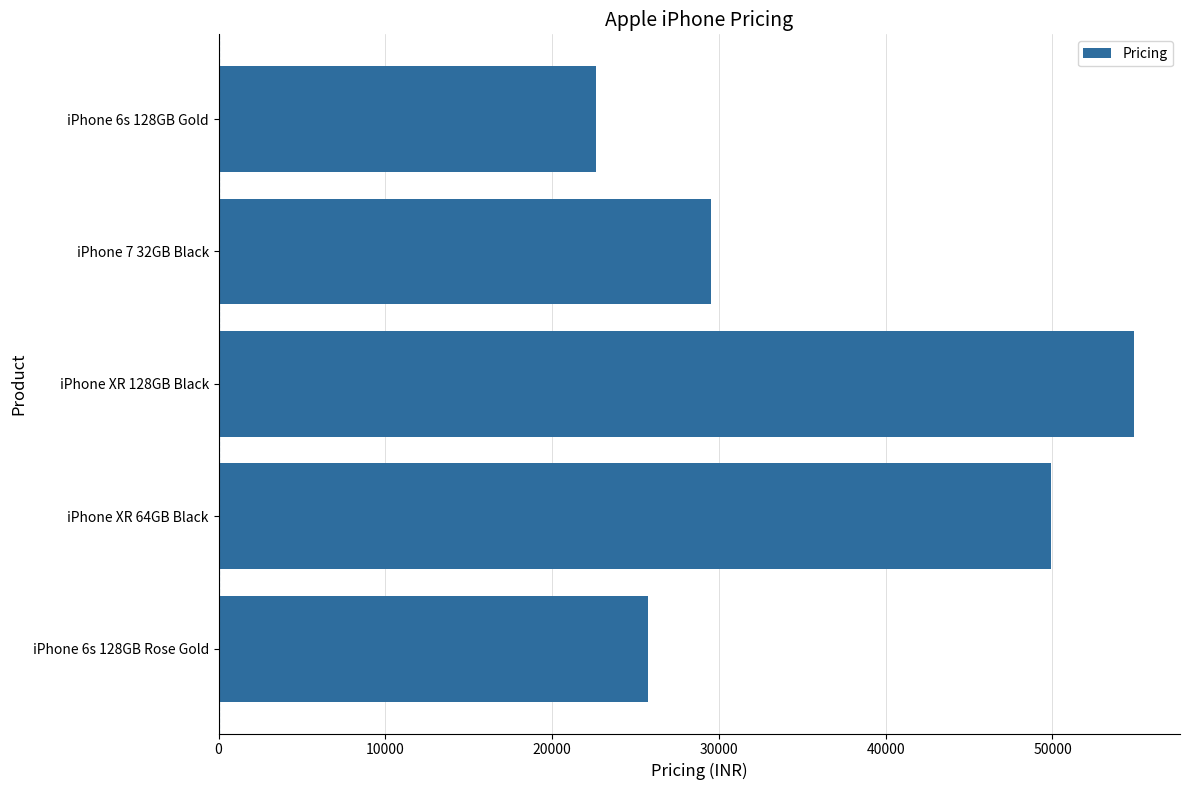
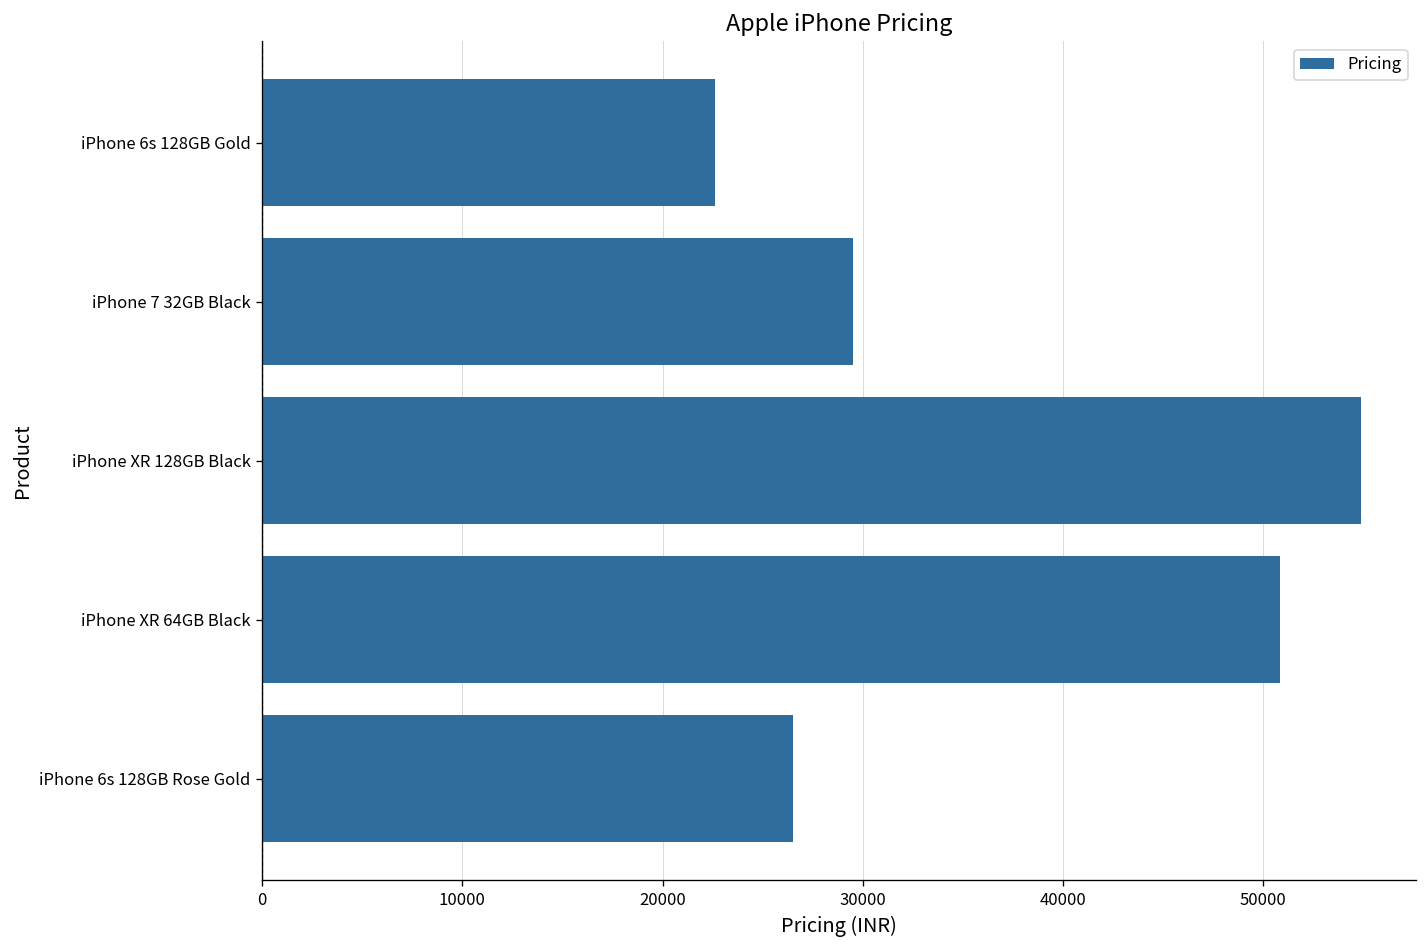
  {
    "iPhone 6s 128GB Gold": 22600,
    "iPhone 7 32GB Black": 29500,
    "iPhone XR 128GB Black": 54900,
-   "iPhone XR 64GB Black": 49900,
-   "iPhone 6s 128GB Rose Gold": 25800
+   "iPhone XR 64GB Black": 50900,
+   "iPhone 6s 128GB Rose Gold": 26500
  }
